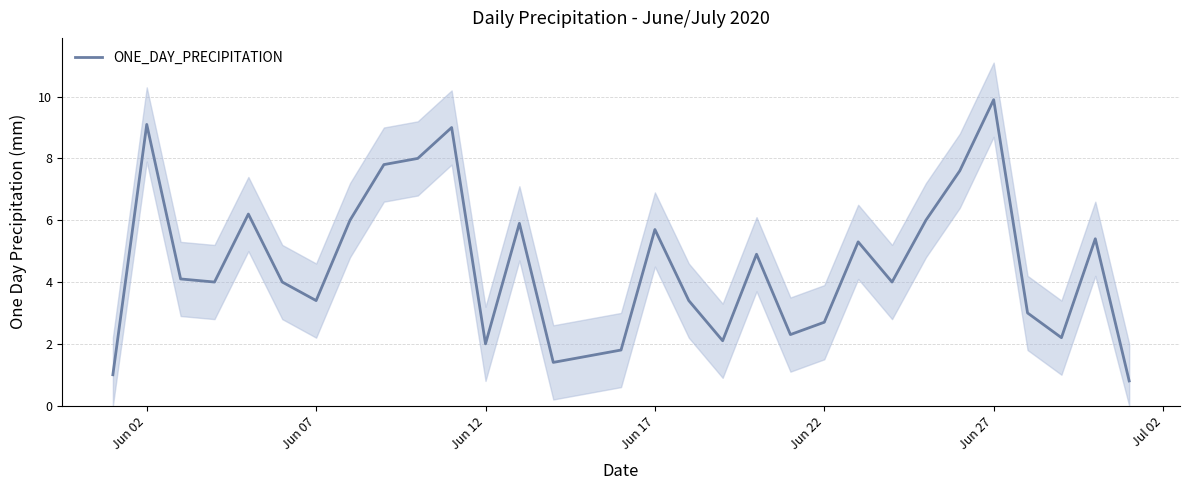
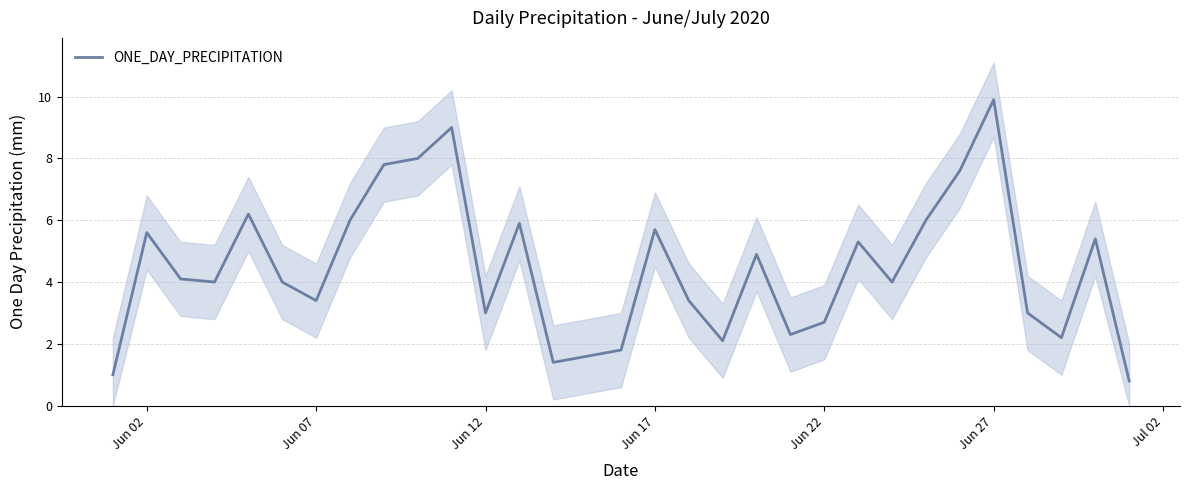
  {
    "ONE_DAY_PRECIPITATION": {
-     "Jun 02": 9.1,
+     "Jun 02": 5.6,
      "Jun 07": 3.4,
-     "Jun 12": 2,
+     "Jun 12": 3,
      "Jun 17": 5.7,
      "Jun 22": 2.7,
      "Jun 27": 9.9
    }
  }
